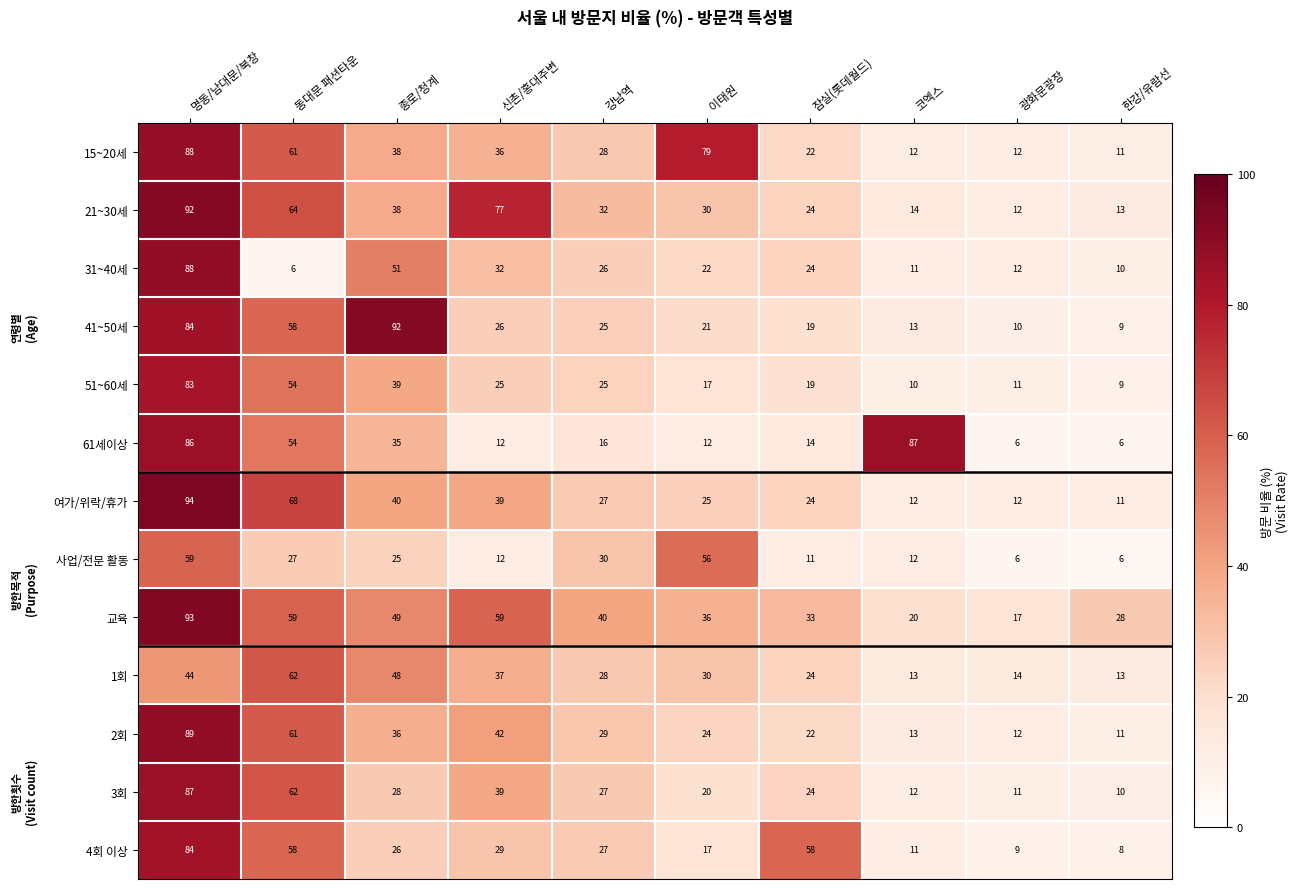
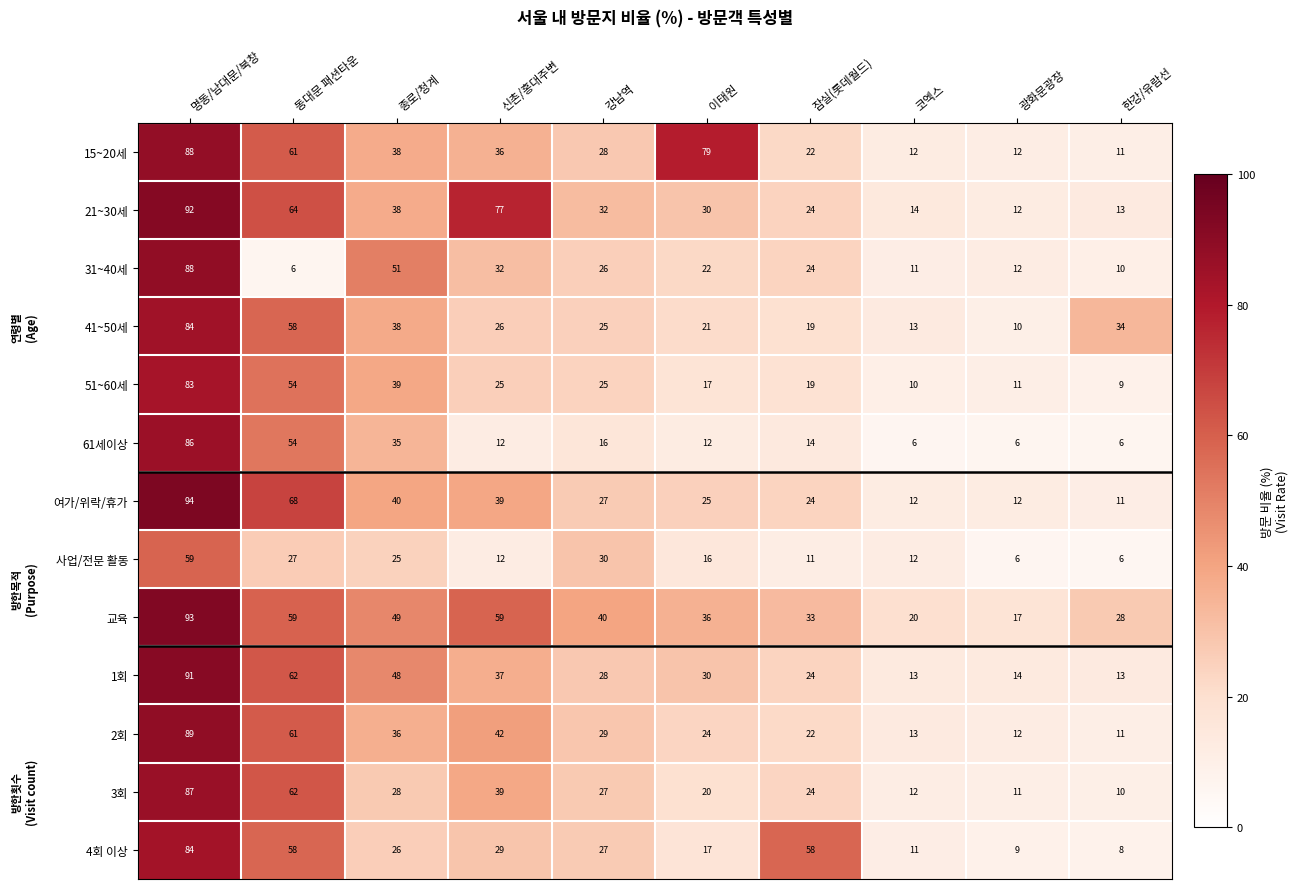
  {
    "15~20세": {
      "명동/남대문/북창": 88,
      "동대문 패션타운": 61,
      "종로/청계": 38,
      "신촌/홍대주변": 36,
      "강남역": 28,
      "이태원": 79,
      "잠실(롯데월드)": 22,
      "코엑스": 12,
      "광화문광장": 12,
      "한강/유람선": 11
    },
    "21~30세": {
      "명동/남대문/북창": 92,
      "동대문 패션타운": 64,
      "종로/청계": 38,
      "신촌/홍대주변": 77,
      "강남역": 32,
      "이태원": 30,
      "잠실(롯데월드)": 24,
      "코엑스": 14,
      "광화문광장": 12,
      "한강/유람선": 13
    },
    "31~40세": {
      "명동/남대문/북창": 88,
      "동대문 패션타운": 6,
      "종로/청계": 51,
      "신촌/홍대주변": 32,
      "강남역": 26,
      "이태원": 22,
      "잠실(롯데월드)": 24,
      "코엑스": 11,
      "광화문광장": 12,
      "한강/유람선": 10
    },
    "41~50세": {
      "명동/남대문/북창": 84,
      "동대문 패션타운": 58,
-     "종로/청계": 92,
+     "종로/청계": 38,
      "신촌/홍대주변": 26,
      "강남역": 25,
      "이태원": 21,
      "잠실(롯데월드)": 19,
      "코엑스": 13,
      "광화문광장": 10,
-     "한강/유람선": 9
+     "한강/유람선": 34
    },
    "51~60세": {
      "명동/남대문/북창": 83,
      "동대문 패션타운": 54,
      "종로/청계": 39,
      "신촌/홍대주변": 25,
      "강남역": 25,
      "이태원": 17,
      "잠실(롯데월드)": 19,
      "코엑스": 10,
      "광화문광장": 11,
      "한강/유람선": 9
    },
    "61세이상": {
      "명동/남대문/북창": 86,
      "동대문 패션타운": 54,
      "종로/청계": 35,
      "신촌/홍대주변": 12,
      "강남역": 16,
      "이태원": 12,
      "잠실(롯데월드)": 14,
-     "코엑스": 87,
+     "코엑스": 6,
      "광화문광장": 6,
      "한강/유람선": 6
    },
    "여가/위락/휴가": {
      "명동/남대문/북창": 94,
      "동대문 패션타운": 68,
      "종로/청계": 40,
      "신촌/홍대주변": 39,
      "강남역": 27,
      "이태원": 25,
      "잠실(롯데월드)": 24,
      "코엑스": 12,
      "광화문광장": 12,
      "한강/유람선": 11
    },
    "사업/전문 활동": {
      "명동/남대문/북창": 59,
      "동대문 패션타운": 27,
      "종로/청계": 25,
      "신촌/홍대주변": 12,
      "강남역": 30,
-     "이태원": 56,
+     "이태원": 16,
      "잠실(롯데월드)": 11,
      "코엑스": 12,
      "광화문광장": 6,
      "한강/유람선": 6
    },
    "교육": {
      "명동/남대문/북창": 93,
      "동대문 패션타운": 59,
      "종로/청계": 49,
      "신촌/홍대주변": 59,
      "강남역": 40,
      "이태원": 36,
      "잠실(롯데월드)": 33,
      "코엑스": 20,
      "광화문광장": 17,
      "한강/유람선": 28
    },
    "1회": {
-     "명동/남대문/북창": 44,
+     "명동/남대문/북창": 91,
      "동대문 패션타운": 62,
      "종로/청계": 48,
      "신촌/홍대주변": 37,
      "강남역": 28,
      "이태원": 30,
      "잠실(롯데월드)": 24,
      "코엑스": 13,
      "광화문광장": 14,
      "한강/유람선": 13
    },
    "2회": {
      "명동/남대문/북창": 89,
      "동대문 패션타운": 61,
      "종로/청계": 36,
      "신촌/홍대주변": 42,
      "강남역": 29,
      "이태원": 24,
      "잠실(롯데월드)": 22,
      "코엑스": 13,
      "광화문광장": 12,
      "한강/유람선": 11
    },
    "3회": {
      "명동/남대문/북창": 87,
      "동대문 패션타운": 62,
      "종로/청계": 28,
      "신촌/홍대주변": 39,
      "강남역": 27,
      "이태원": 20,
      "잠실(롯데월드)": 24,
      "코엑스": 12,
      "광화문광장": 11,
      "한강/유람선": 10
    },
    "4회 이상": {
      "명동/남대문/북창": 84,
      "동대문 패션타운": 58,
      "종로/청계": 26,
      "신촌/홍대주변": 29,
      "강남역": 27,
      "이태원": 17,
      "잠실(롯데월드)": 58,
      "코엑스": 11,
      "광화문광장": 9,
      "한강/유람선": 8
    }
  }
